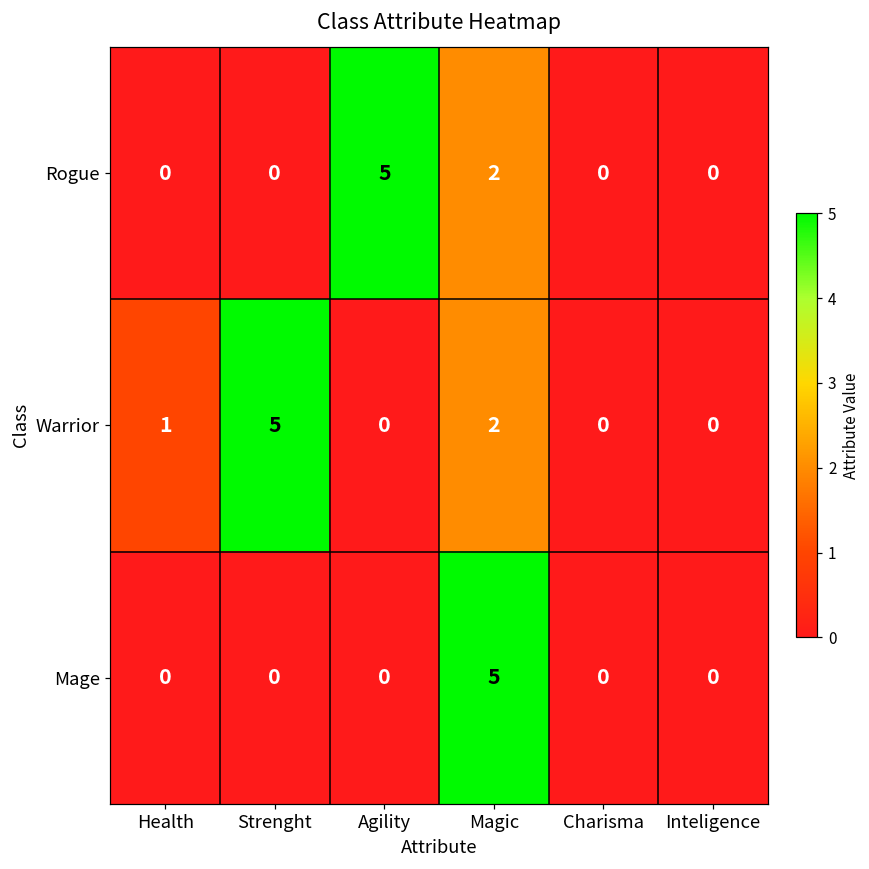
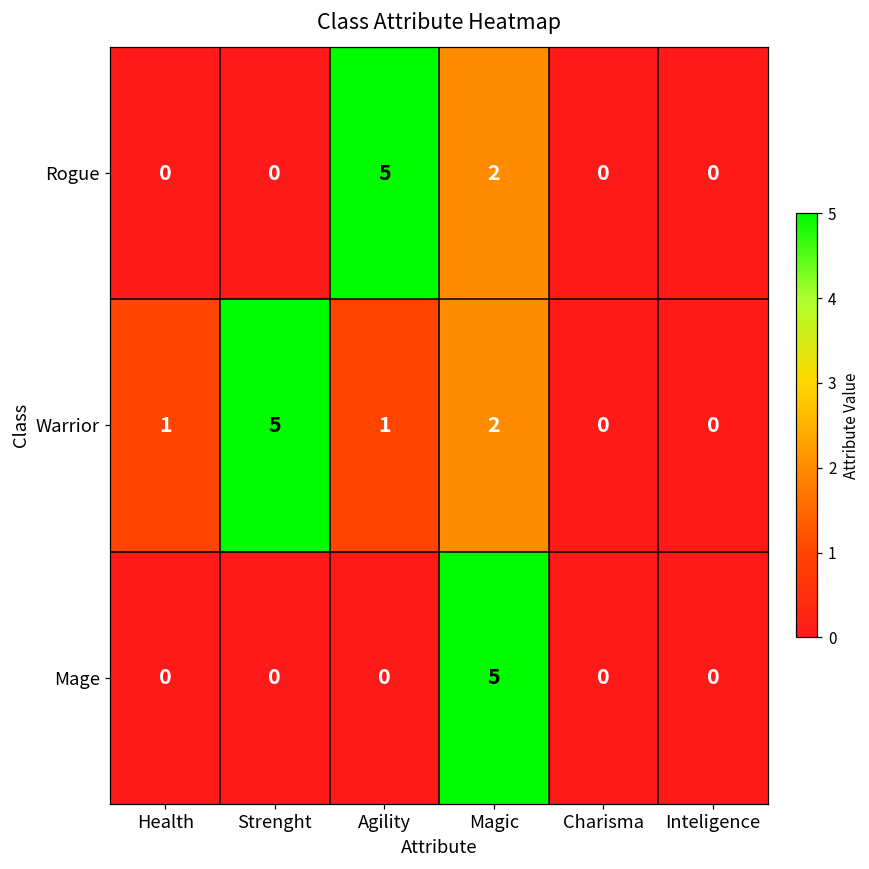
  {
    "Rogue": {
      "Health": 0,
      "Strenght": 0,
      "Agility": 5,
      "Magic": 2,
      "Charisma": 0,
      "Inteligence": 0
    },
    "Warrior": {
      "Health": 1,
      "Strenght": 5,
-     "Agility": 0,
+     "Agility": 1,
      "Magic": 2,
      "Charisma": 0,
      "Inteligence": 0
    },
    "Mage": {
      "Health": 0,
      "Strenght": 0,
      "Agility": 0,
      "Magic": 5,
      "Charisma": 0,
      "Inteligence": 0
    }
  }
